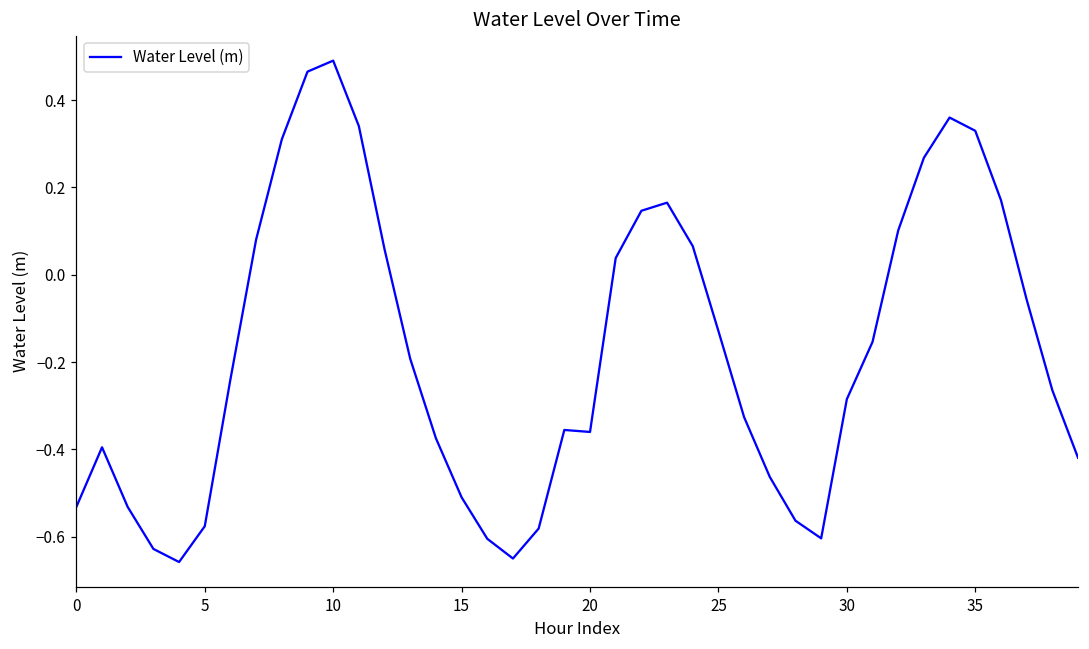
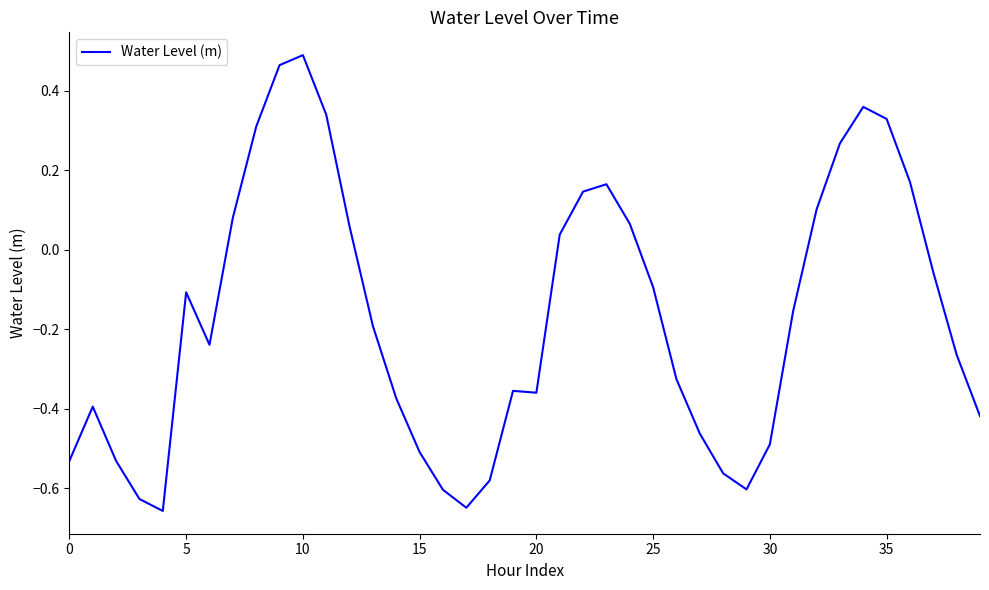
  {
    "0": -0.53,
-   "5": -0.58,
+   "5": -0.11,
    "10": 0.49,
    "15": -0.51,
    "20": -0.36,
-   "25": -0.13,
-   "30": -0.28,
+   "25": -0.09,
+   "30": -0.49,
    "35": 0.33
  }
